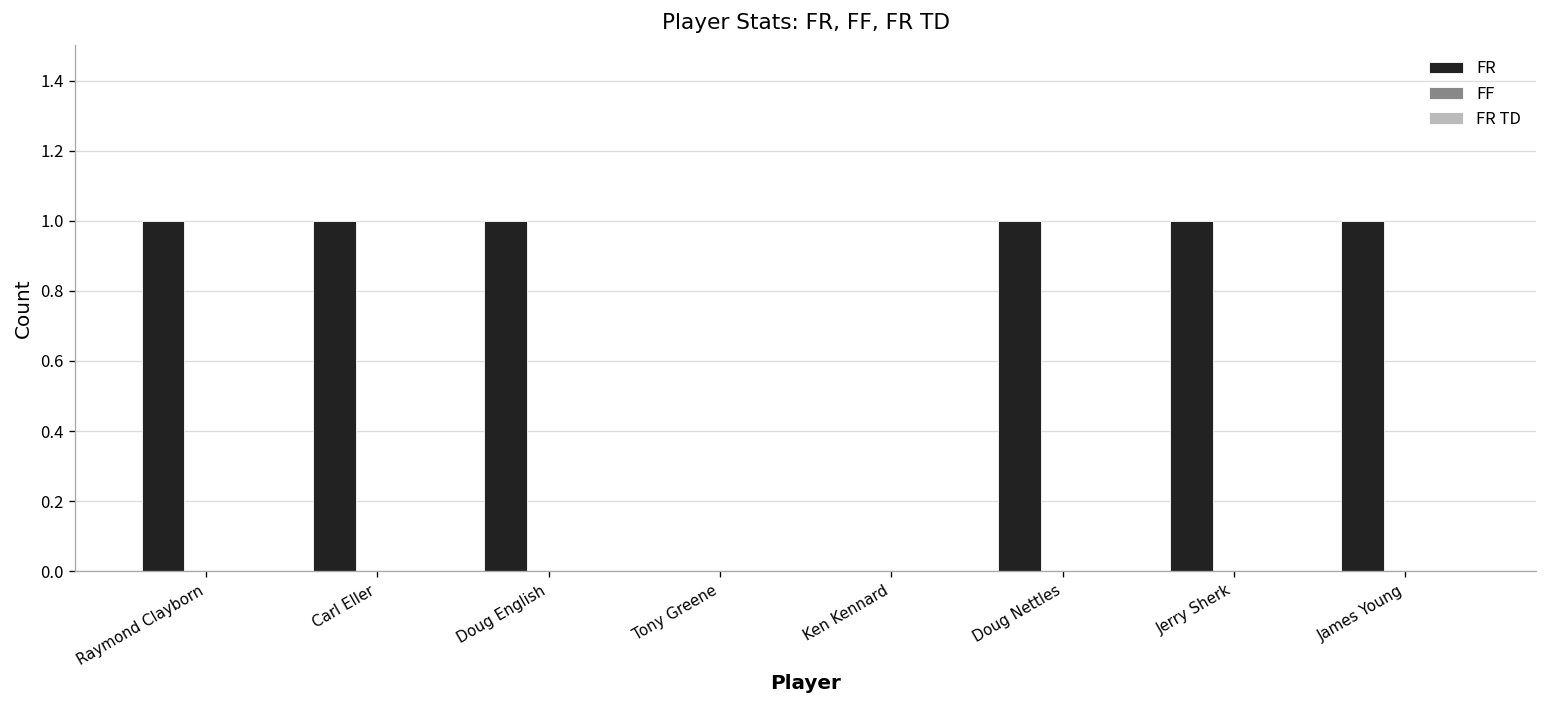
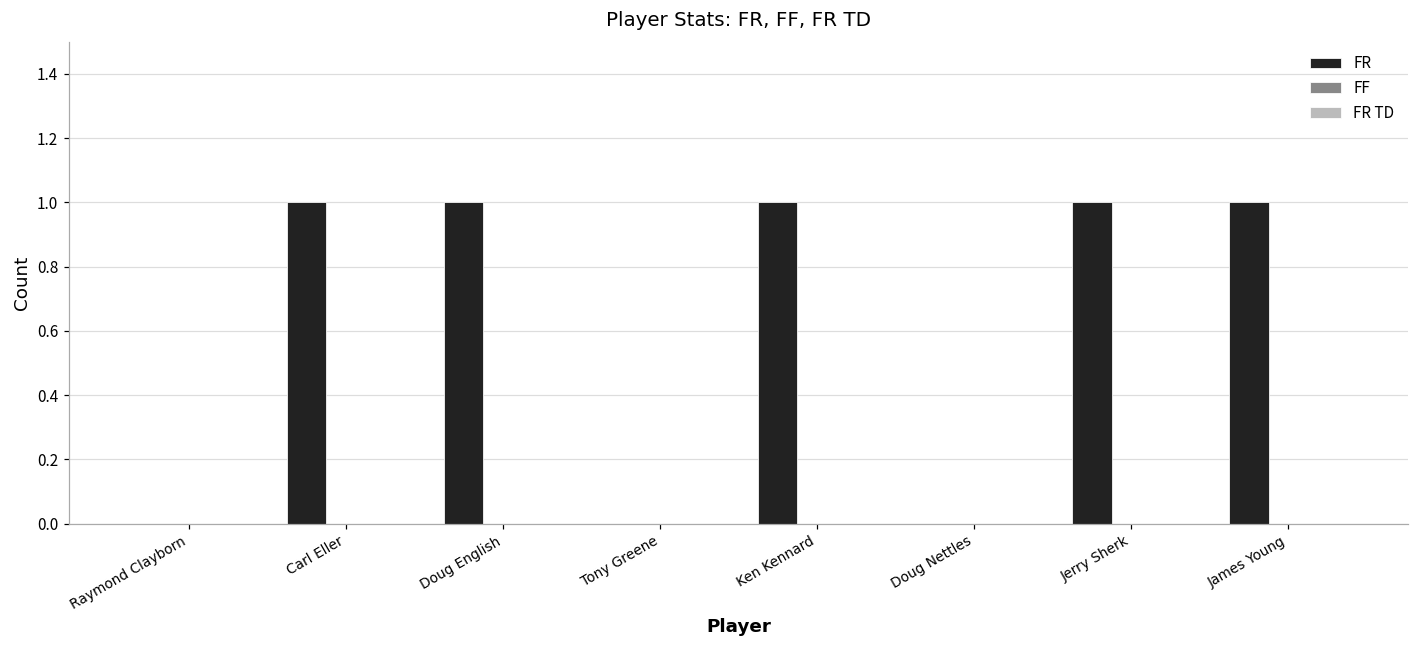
  {
    "FR": {
-     "Raymond Clayborn": 1,
+     "Raymond Clayborn": 0,
      "Carl Eller": 1,
      "Doug English": 1,
      "Tony Greene": 0,
-     "Ken Kennard": 0,
-     "Doug Nettles": 1,
+     "Ken Kennard": 1,
+     "Doug Nettles": 0,
      "Jerry Sherk": 1,
      "James Young": 1
    },
    "FF": {
      "Raymond Clayborn": 0,
      "Carl Eller": 0,
      "Doug English": 0,
      "Tony Greene": 0,
      "Ken Kennard": 0,
      "Doug Nettles": 0,
      "Jerry Sherk": 0,
      "James Young": 0
    },
    "FR TD": {
      "Raymond Clayborn": 0,
      "Carl Eller": 0,
      "Doug English": 0,
      "Tony Greene": 0,
      "Ken Kennard": 0,
      "Doug Nettles": 0,
      "Jerry Sherk": 0,
      "James Young": 0
    }
  }
